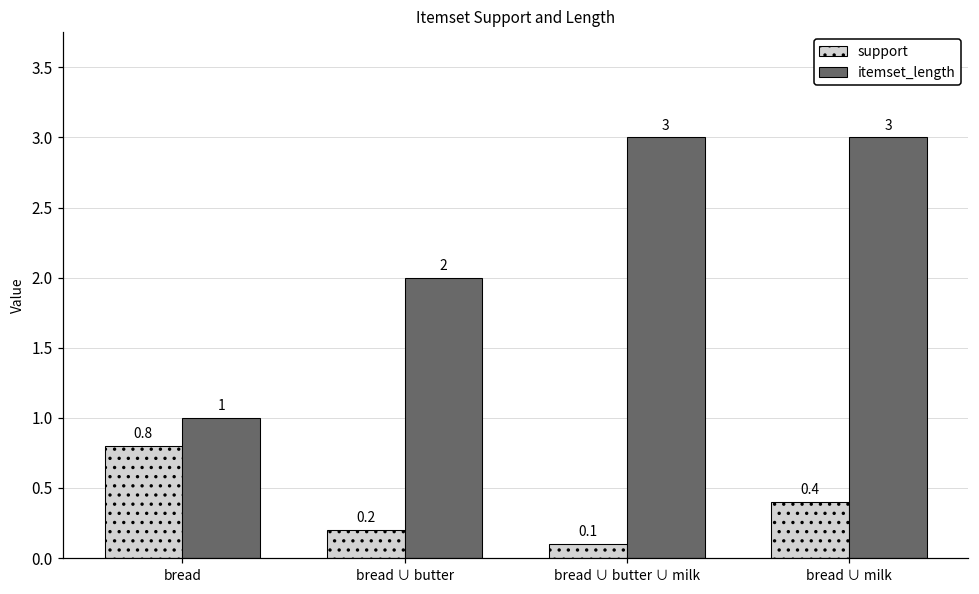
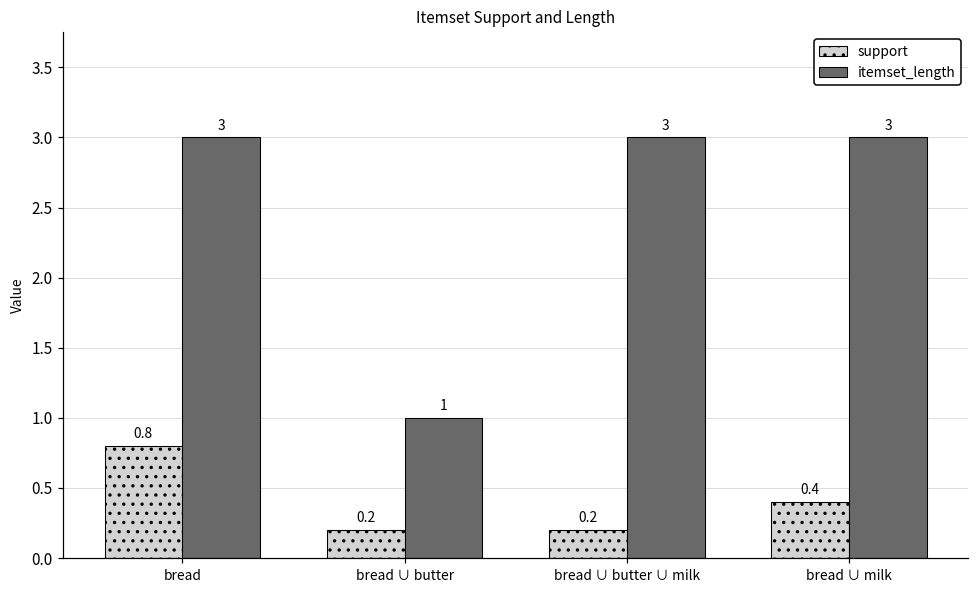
  {
    "support": {
      "bread": 0.8,
      "bread ∪ butter": 0.2,
-     "bread ∪ butter ∪ milk": 0.1,
+     "bread ∪ butter ∪ milk": 0.2,
      "bread ∪ milk": 0.4
    },
    "itemset_length": {
-     "bread": 1,
-     "bread ∪ butter": 2,
+     "bread": 3,
+     "bread ∪ butter": 1,
      "bread ∪ butter ∪ milk": 3,
      "bread ∪ milk": 3
    }
  }
